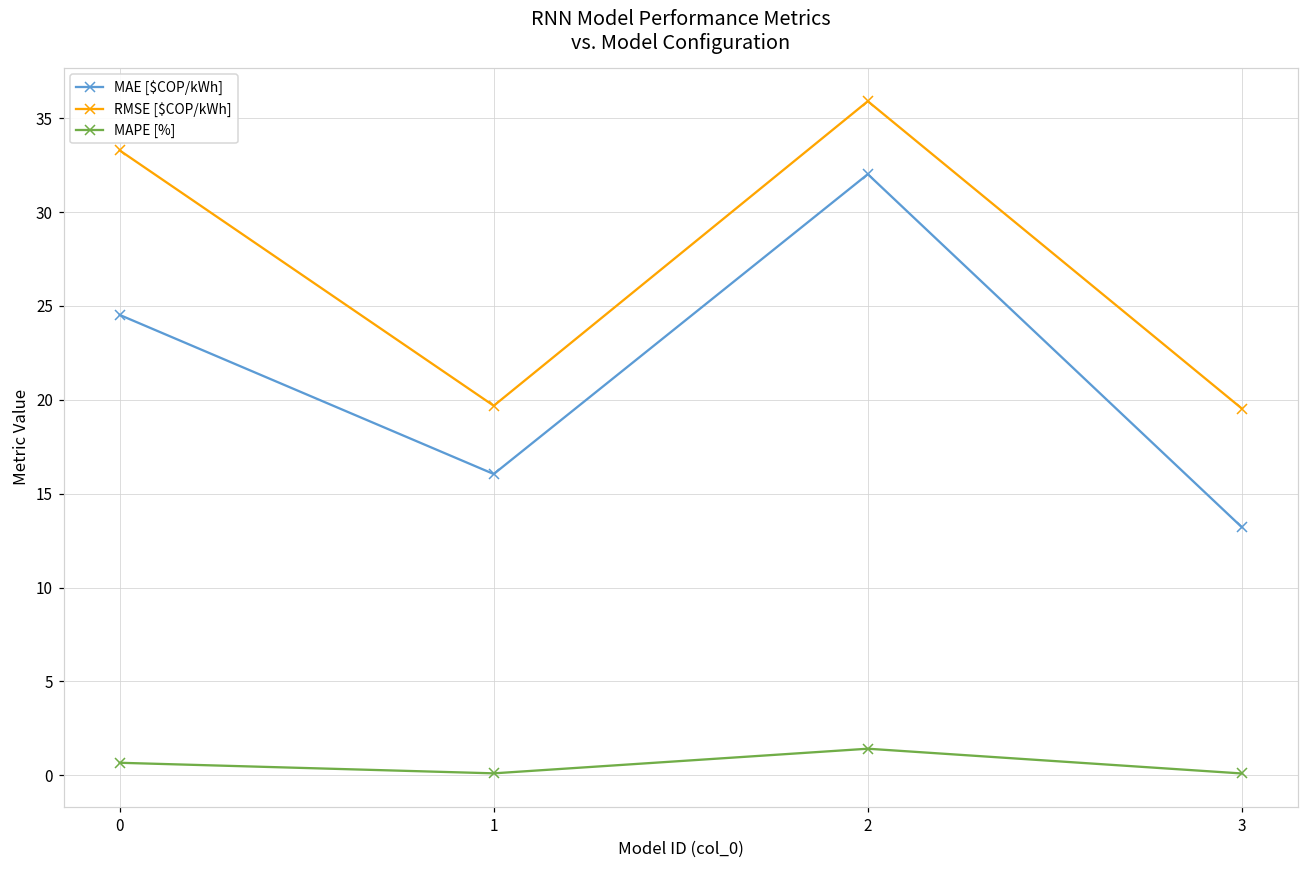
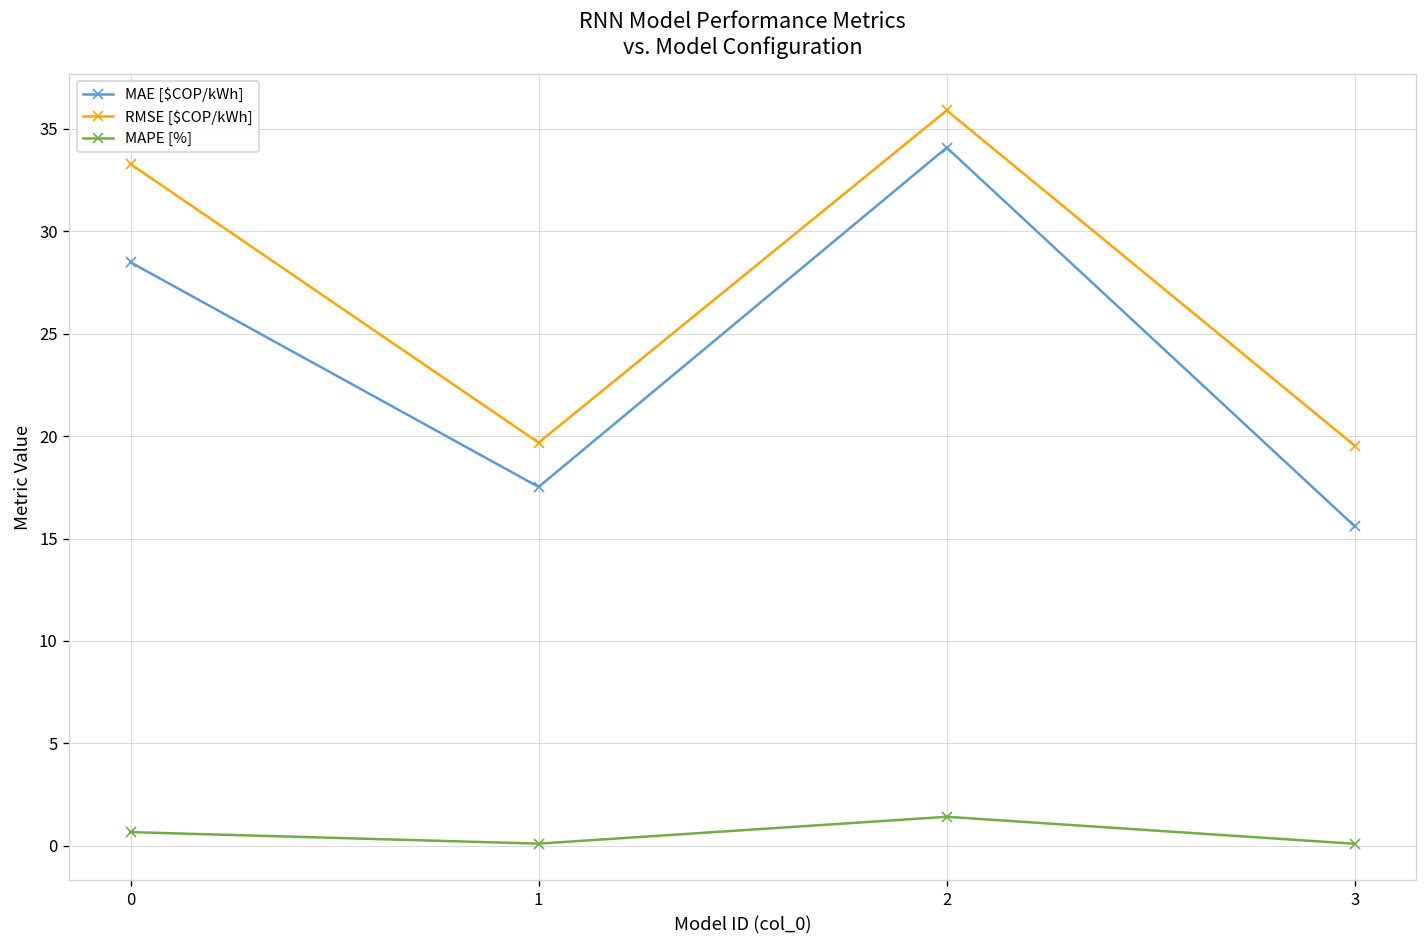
  {
    "MAE [$COP/kWh]": {
-     "0": 24.5,
-     "1": 16.0,
-     "2": 32.0,
-     "3": 13.2
+     "0": 28.5,
+     "1": 17.5,
+     "2": 34.1,
+     "3": 15.6
    },
    "RMSE [$COP/kWh]": {
      "0": 33.3,
      "1": 19.7,
      "2": 35.9,
      "3": 19.5
    },
    "MAPE [%]": {
      "0": 0.7,
      "1": 0.1,
      "2": 1.4,
      "3": 0.1
    }
  }
